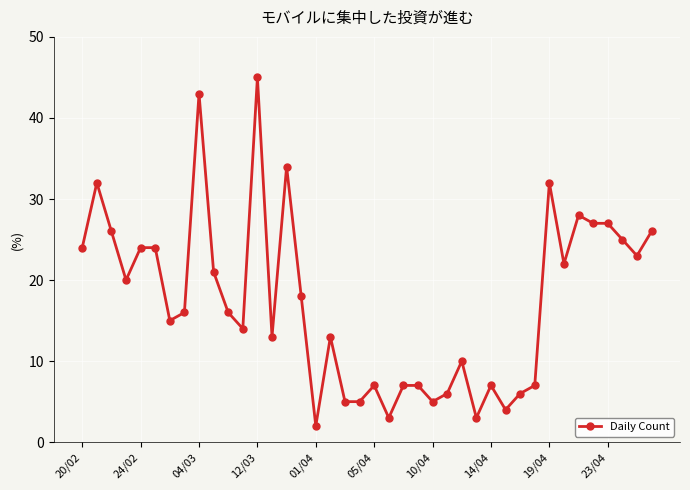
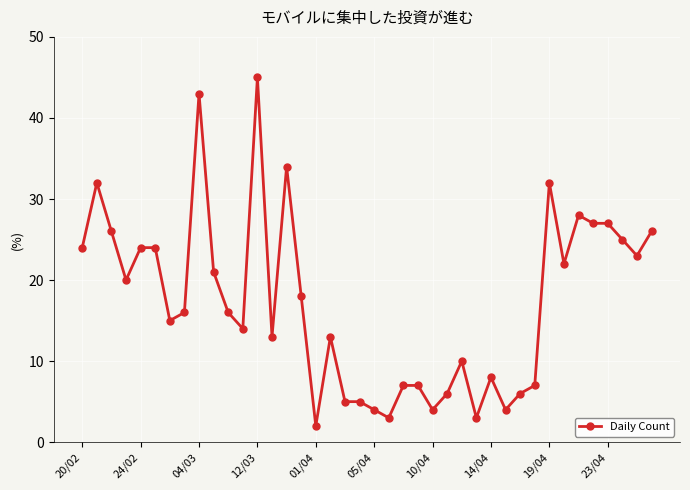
  {
    "20/02": 24,
    "24/02": 24,
    "04/03": 43,
    "12/03": 45,
    "01/04": 2,
-   "05/04": 7,
-   "10/04": 5,
-   "14/04": 7,
+   "05/04": 4,
+   "10/04": 4,
+   "14/04": 8,
    "19/04": 32,
    "23/04": 27
  }
